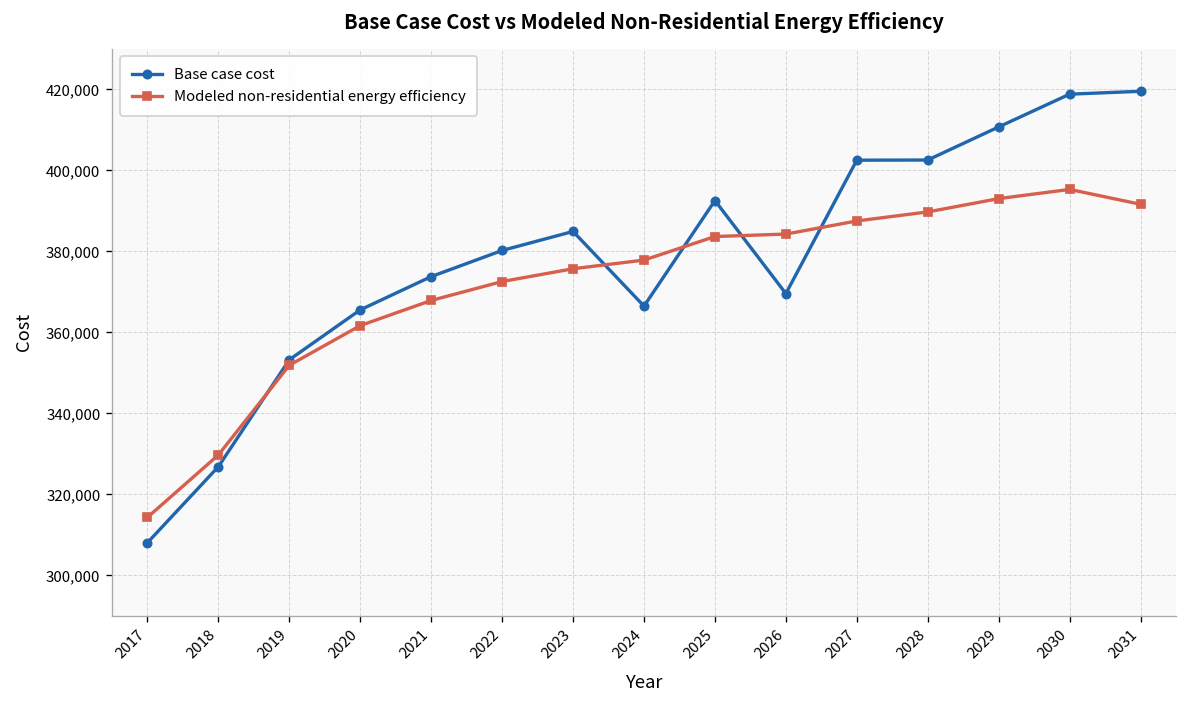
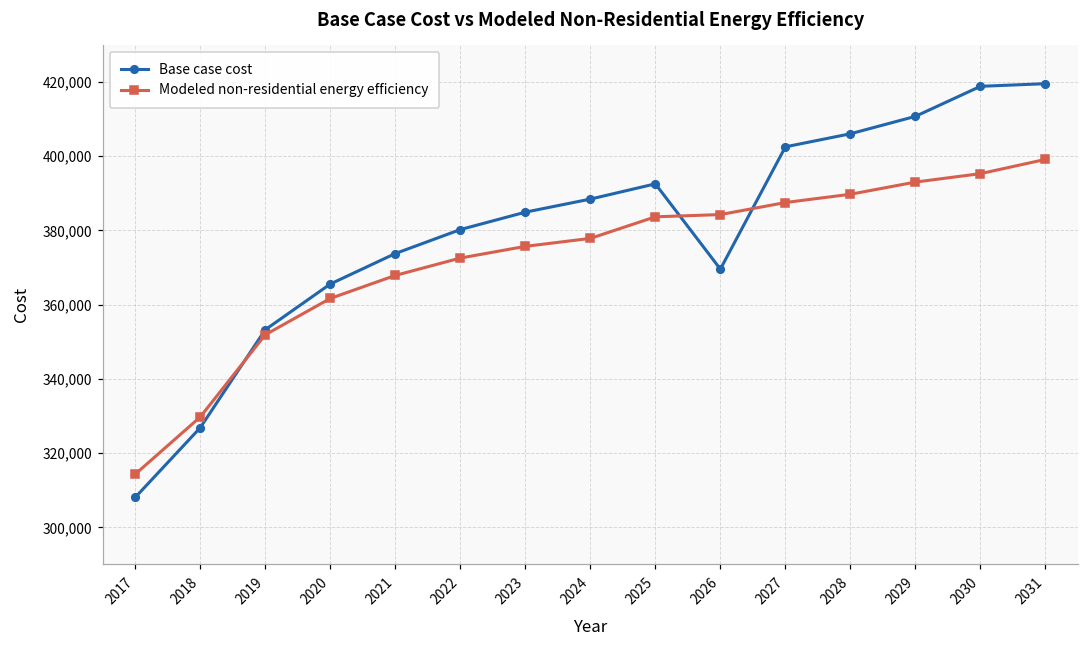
  {
    "Base case cost": {
      "2017": "308,000",
      "2018": "327,000",
      "2019": "353,000",
      "2020": "366,000",
      "2021": "374,000",
      "2022": "380,000",
      "2023": "385,000",
-     "2024": "366,000",
+     "2024": "388,000",
      "2025": "393,000",
      "2026": "370,000",
      "2027": "402,000",
-     "2028": "403,000",
+     "2028": "406,000",
      "2029": "411,000",
      "2030": "419,000",
      "2031": "420,000"
    },
    "Modeled non-residential energy efficiency": {
      "2017": "314,000",
      "2018": "330,000",
      "2019": "352,000",
      "2020": "362,000",
      "2021": "368,000",
      "2022": "373,000",
      "2023": "376,000",
      "2024": "378,000",
      "2025": "384,000",
      "2026": "384,000",
      "2027": "387,000",
      "2028": "390,000",
      "2029": "393,000",
      "2030": "395,000",
-     "2031": "392,000"
+     "2031": "399,000"
    }
  }
